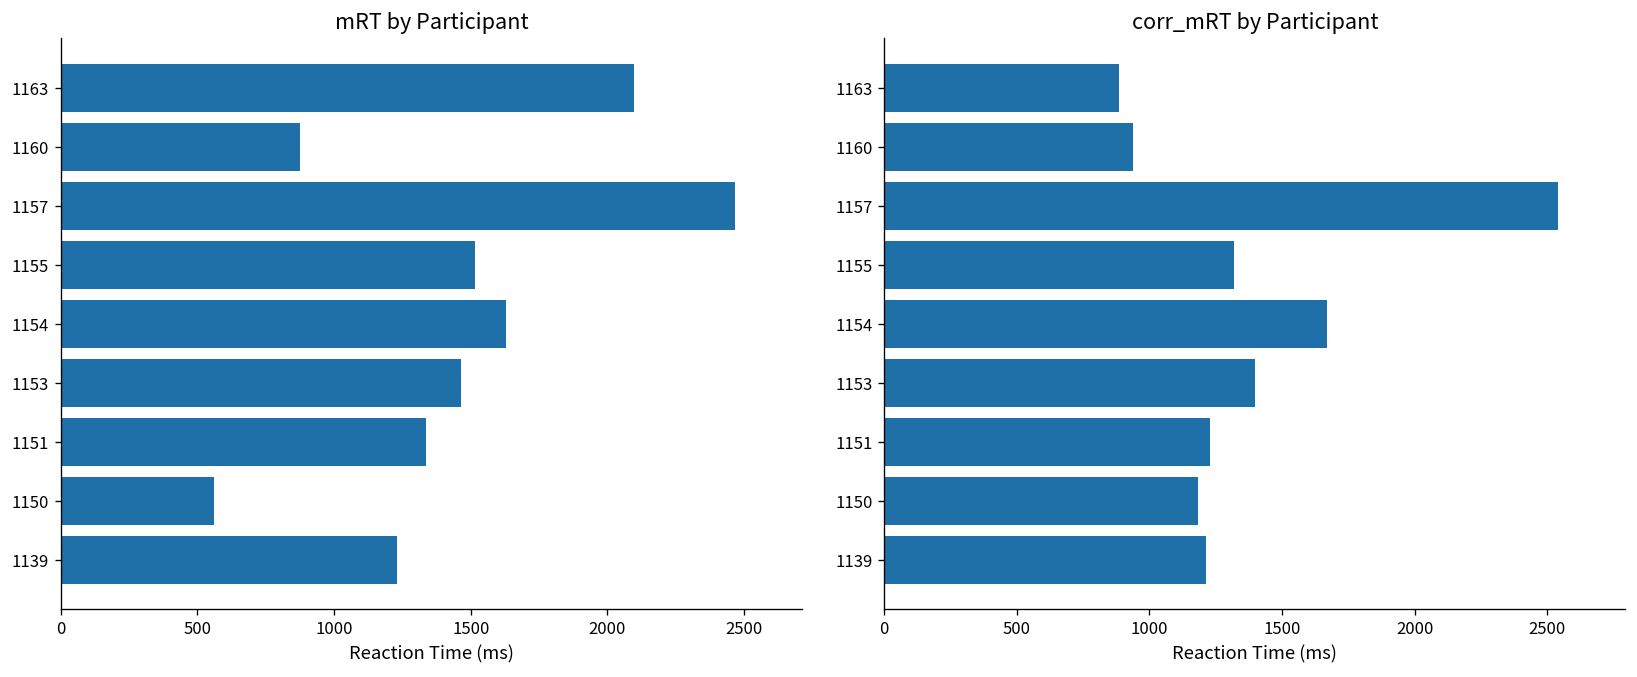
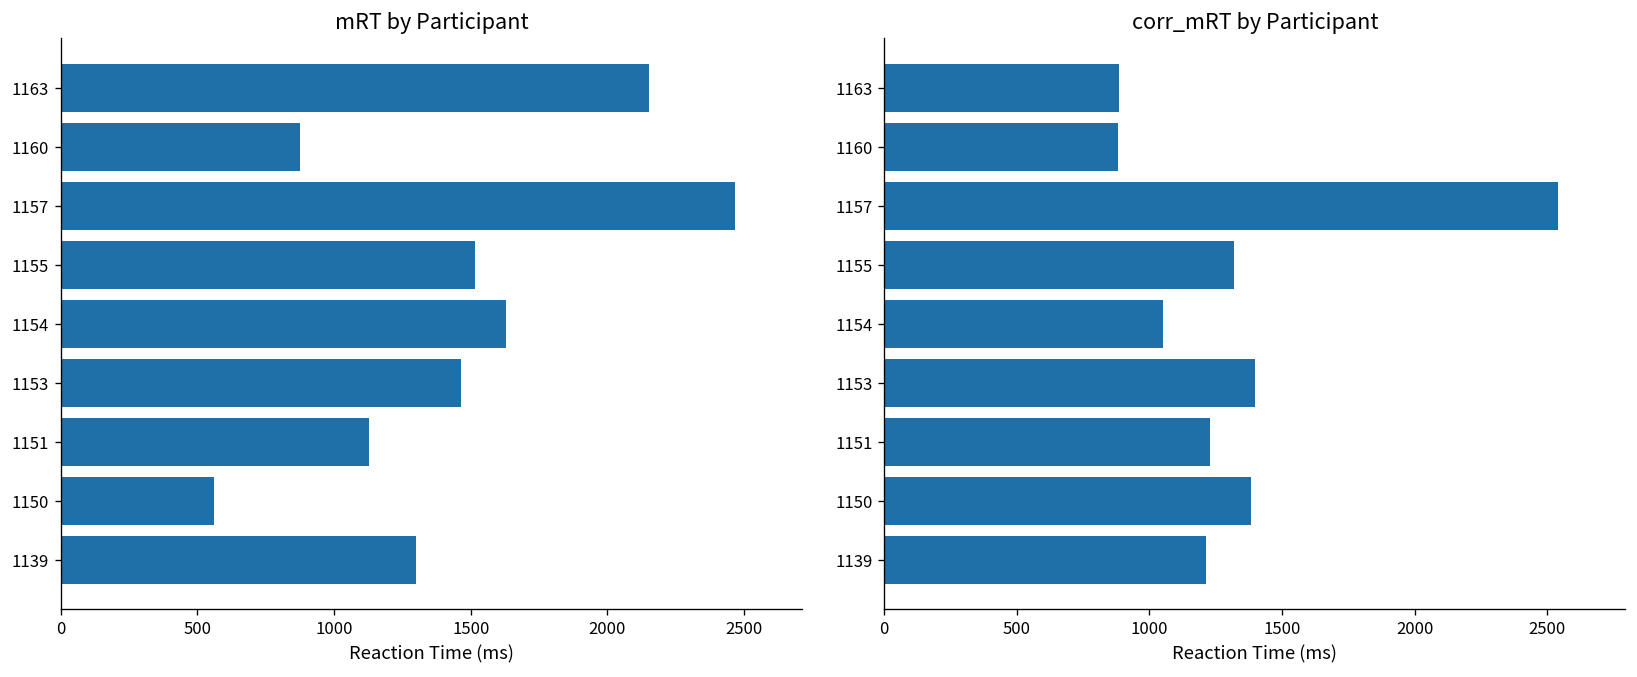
  {
    "mRT by Participant": {
-     "1163": 2100,
+     "1163": 2150,
      "1160": 870,
      "1157": 2470,
      "1155": 1520,
      "1154": 1630,
      "1153": 1460,
-     "1151": 1340,
+     "1151": 1130,
      "1150": 560,
-     "1139": 1230
+     "1139": 1300
    },
    "corr_mRT by Participant": {
      "1163": 880,
-     "1160": 940,
+     "1160": 880,
      "1157": 2540,
      "1155": 1320,
-     "1154": 1670,
+     "1154": 1050,
      "1153": 1400,
      "1151": 1230,
-     "1150": 1180,
+     "1150": 1380,
      "1139": 1210
    }
  }
